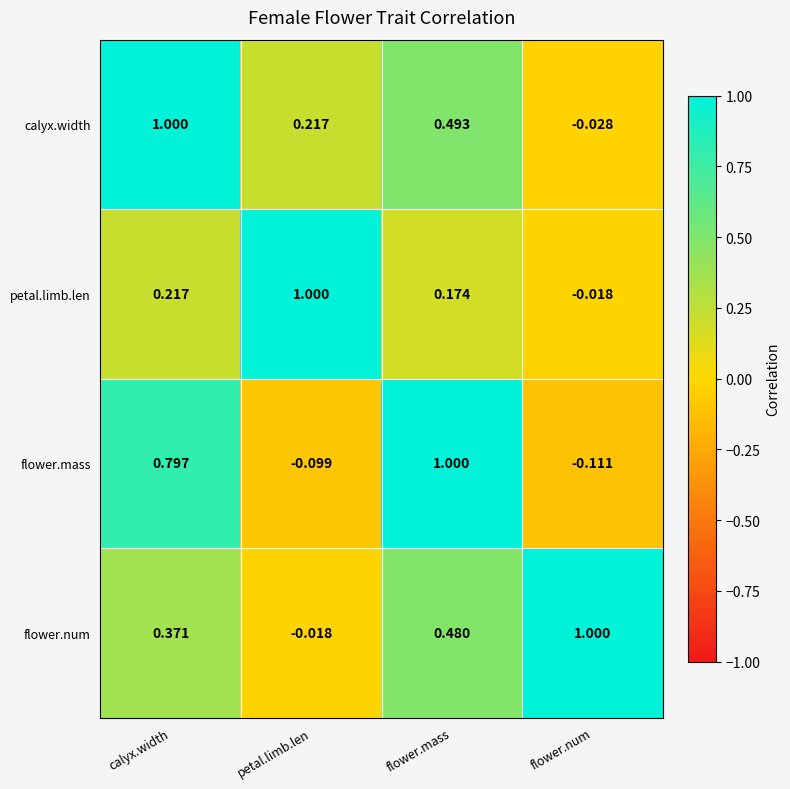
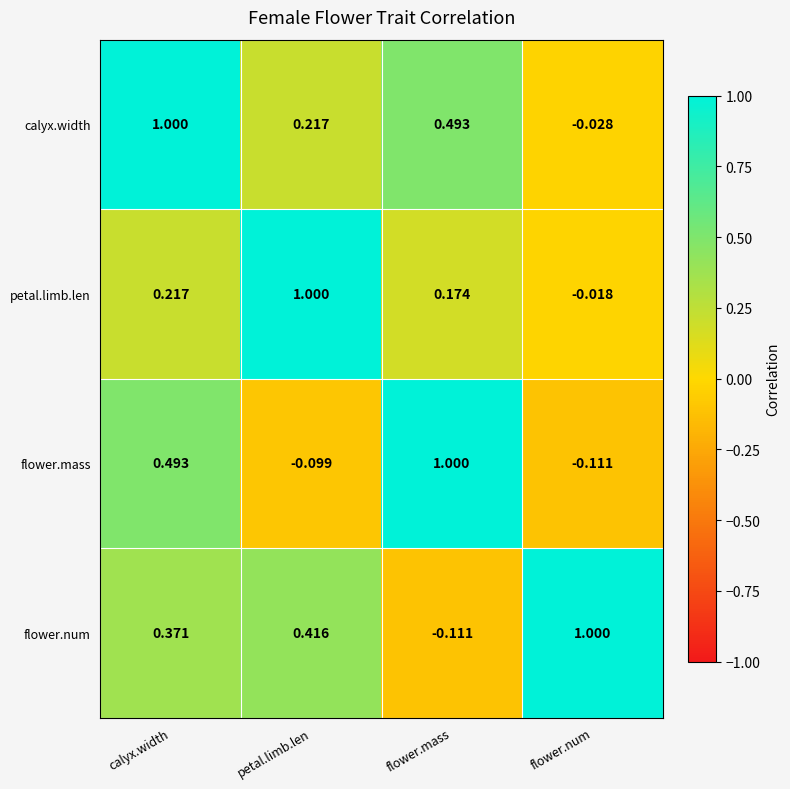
  {
    "calyx.width": {
      "calyx.width": 1.000,
      "petal.limb.len": 0.217,
      "flower.mass": 0.493,
      "flower.num": -0.028
    },
    "petal.limb.len": {
      "calyx.width": 0.217,
      "petal.limb.len": 1.000,
      "flower.mass": 0.174,
      "flower.num": -0.018
    },
    "flower.mass": {
-     "calyx.width": 0.797,
+     "calyx.width": 0.493,
      "petal.limb.len": -0.099,
      "flower.mass": 1.000,
      "flower.num": -0.111
    },
    "flower.num": {
      "calyx.width": 0.371,
-     "petal.limb.len": -0.018,
-     "flower.mass": 0.480,
+     "petal.limb.len": 0.416,
+     "flower.mass": -0.111,
      "flower.num": 1.000
    }
  }
